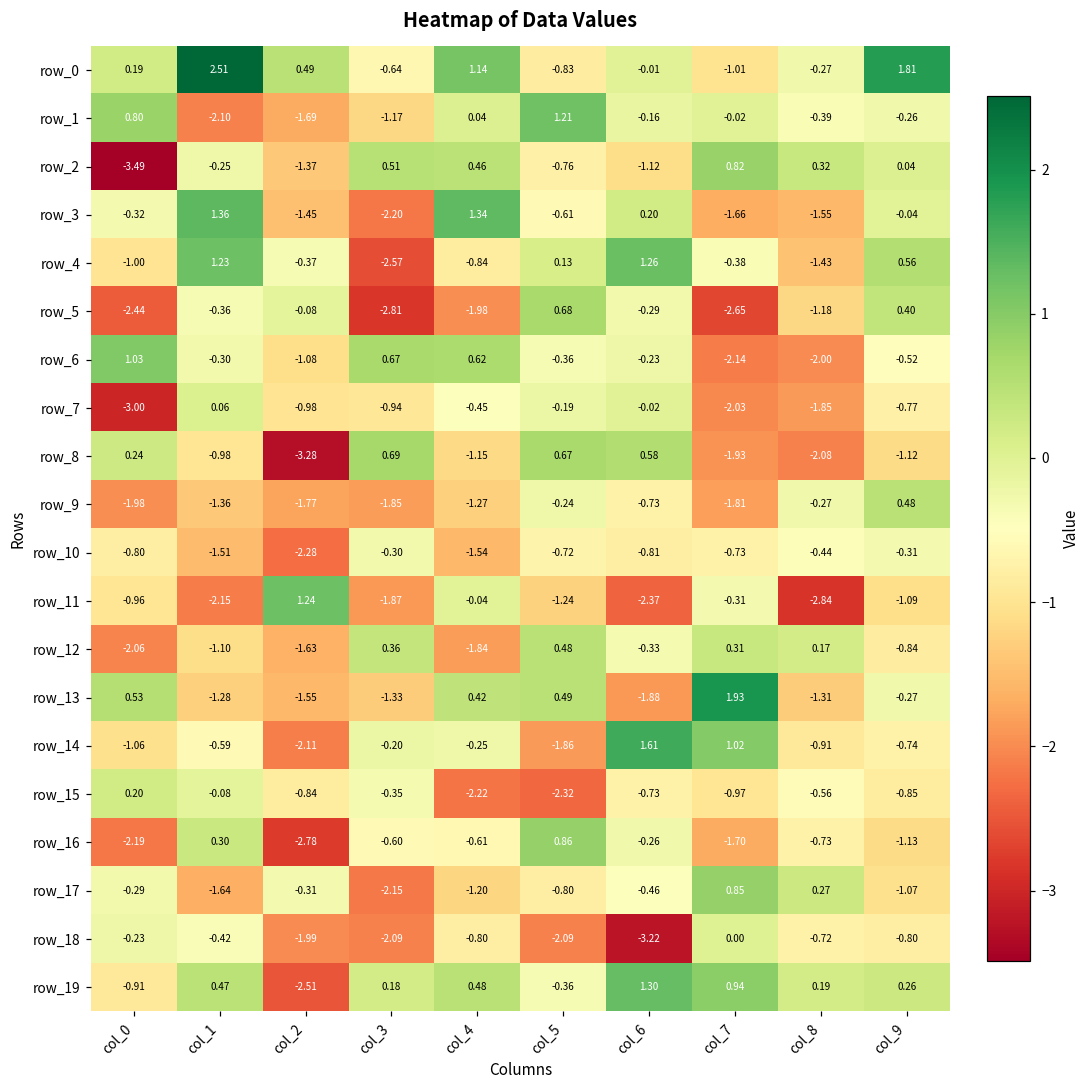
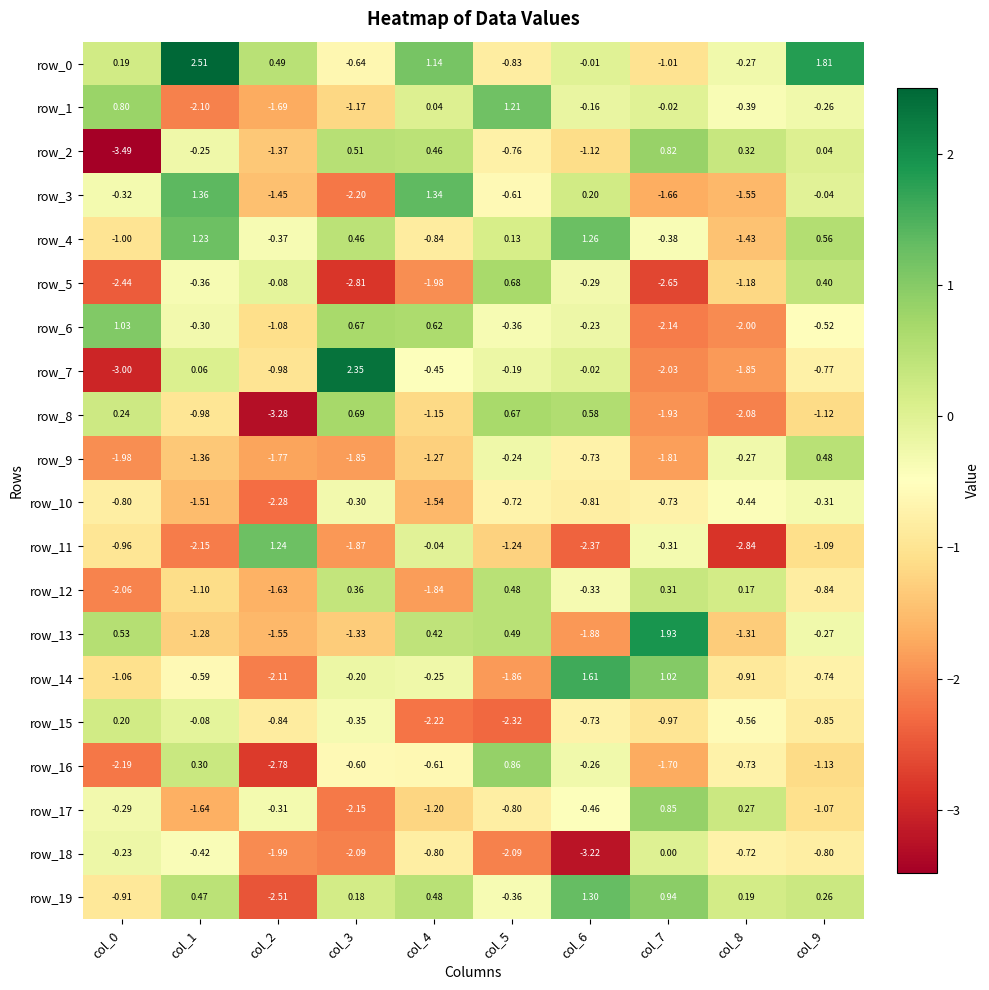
  {
    "row_0": {
      "col_0": 0.19,
      "col_1": 2.51,
      "col_2": 0.49,
      "col_3": -0.64,
      "col_4": 1.14,
      "col_5": -0.83,
      "col_6": -0.01,
      "col_7": -1.01,
      "col_8": -0.27,
      "col_9": 1.81
    },
    "row_1": {
      "col_0": 0.80,
      "col_1": -2.10,
      "col_2": -1.69,
      "col_3": -1.17,
      "col_4": 0.04,
      "col_5": 1.21,
      "col_6": -0.16,
      "col_7": -0.02,
      "col_8": -0.39,
      "col_9": -0.26
    },
    "row_2": {
      "col_0": -3.49,
      "col_1": -0.25,
      "col_2": -1.37,
      "col_3": 0.51,
      "col_4": 0.46,
      "col_5": -0.76,
      "col_6": -1.12,
      "col_7": 0.82,
      "col_8": 0.32,
      "col_9": 0.04
    },
    "row_3": {
      "col_0": -0.32,
      "col_1": 1.36,
      "col_2": -1.45,
      "col_3": -2.20,
      "col_4": 1.34,
      "col_5": -0.61,
      "col_6": 0.20,
      "col_7": -1.66,
      "col_8": -1.55,
      "col_9": -0.04
    },
    "row_4": {
      "col_0": -1.00,
      "col_1": 1.23,
      "col_2": -0.37,
-     "col_3": -2.57,
+     "col_3": 0.46,
      "col_4": -0.84,
      "col_5": 0.13,
      "col_6": 1.26,
      "col_7": -0.38,
      "col_8": -1.43,
      "col_9": 0.56
    },
    "row_5": {
      "col_0": -2.44,
      "col_1": -0.36,
      "col_2": -0.08,
      "col_3": -2.81,
      "col_4": -1.98,
      "col_5": 0.68,
      "col_6": -0.29,
      "col_7": -2.65,
      "col_8": -1.18,
      "col_9": 0.40
    },
    "row_6": {
      "col_0": 1.03,
      "col_1": -0.30,
      "col_2": -1.08,
      "col_3": 0.67,
      "col_4": 0.62,
      "col_5": -0.36,
      "col_6": -0.23,
      "col_7": -2.14,
      "col_8": -2.00,
      "col_9": -0.52
    },
    "row_7": {
      "col_0": -3.00,
      "col_1": 0.06,
      "col_2": -0.98,
-     "col_3": -0.94,
+     "col_3": 2.35,
      "col_4": -0.45,
      "col_5": -0.19,
      "col_6": -0.02,
      "col_7": -2.03,
      "col_8": -1.85,
      "col_9": -0.77
    },
    "row_8": {
      "col_0": 0.24,
      "col_1": -0.98,
      "col_2": -3.28,
      "col_3": 0.69,
      "col_4": -1.15,
      "col_5": 0.67,
      "col_6": 0.58,
      "col_7": -1.93,
      "col_8": -2.08,
      "col_9": -1.12
    },
    "row_9": {
      "col_0": -1.98,
      "col_1": -1.36,
      "col_2": -1.77,
      "col_3": -1.85,
      "col_4": -1.27,
      "col_5": -0.24,
      "col_6": -0.73,
      "col_7": -1.81,
      "col_8": -0.27,
      "col_9": 0.48
    },
    "row_10": {
      "col_0": -0.80,
      "col_1": -1.51,
      "col_2": -2.28,
      "col_3": -0.30,
      "col_4": -1.54,
      "col_5": -0.72,
      "col_6": -0.81,
      "col_7": -0.73,
      "col_8": -0.44,
      "col_9": -0.31
    },
    "row_11": {
      "col_0": -0.96,
      "col_1": -2.15,
      "col_2": 1.24,
      "col_3": -1.87,
      "col_4": -0.04,
      "col_5": -1.24,
      "col_6": -2.37,
      "col_7": -0.31,
      "col_8": -2.84,
      "col_9": -1.09
    },
    "row_12": {
      "col_0": -2.06,
      "col_1": -1.10,
      "col_2": -1.63,
      "col_3": 0.36,
      "col_4": -1.84,
      "col_5": 0.48,
      "col_6": -0.33,
      "col_7": 0.31,
      "col_8": 0.17,
      "col_9": -0.84
    },
    "row_13": {
      "col_0": 0.53,
      "col_1": -1.28,
      "col_2": -1.55,
      "col_3": -1.33,
      "col_4": 0.42,
      "col_5": 0.49,
      "col_6": -1.88,
      "col_7": 1.93,
      "col_8": -1.31,
      "col_9": -0.27
    },
    "row_14": {
      "col_0": -1.06,
      "col_1": -0.59,
      "col_2": -2.11,
      "col_3": -0.20,
      "col_4": -0.25,
      "col_5": -1.86,
      "col_6": 1.61,
      "col_7": 1.02,
      "col_8": -0.91,
      "col_9": -0.74
    },
    "row_15": {
      "col_0": 0.20,
      "col_1": -0.08,
      "col_2": -0.84,
      "col_3": -0.35,
      "col_4": -2.22,
      "col_5": -2.32,
      "col_6": -0.73,
      "col_7": -0.97,
      "col_8": -0.56,
      "col_9": -0.85
    },
    "row_16": {
      "col_0": -2.19,
      "col_1": 0.30,
      "col_2": -2.78,
      "col_3": -0.60,
      "col_4": -0.61,
      "col_5": 0.86,
      "col_6": -0.26,
      "col_7": -1.70,
      "col_8": -0.73,
      "col_9": -1.13
    },
    "row_17": {
      "col_0": -0.29,
      "col_1": -1.64,
      "col_2": -0.31,
      "col_3": -2.15,
      "col_4": -1.20,
      "col_5": -0.80,
      "col_6": -0.46,
      "col_7": 0.85,
      "col_8": 0.27,
      "col_9": -1.07
    },
    "row_18": {
      "col_0": -0.23,
      "col_1": -0.42,
      "col_2": -1.99,
      "col_3": -2.09,
      "col_4": -0.80,
      "col_5": -2.09,
      "col_6": -3.22,
      "col_7": 0.00,
      "col_8": -0.72,
      "col_9": -0.80
    },
    "row_19": {
      "col_0": -0.91,
      "col_1": 0.47,
      "col_2": -2.51,
      "col_3": 0.18,
      "col_4": 0.48,
      "col_5": -0.36,
      "col_6": 1.30,
      "col_7": 0.94,
      "col_8": 0.19,
      "col_9": 0.26
    }
  }
